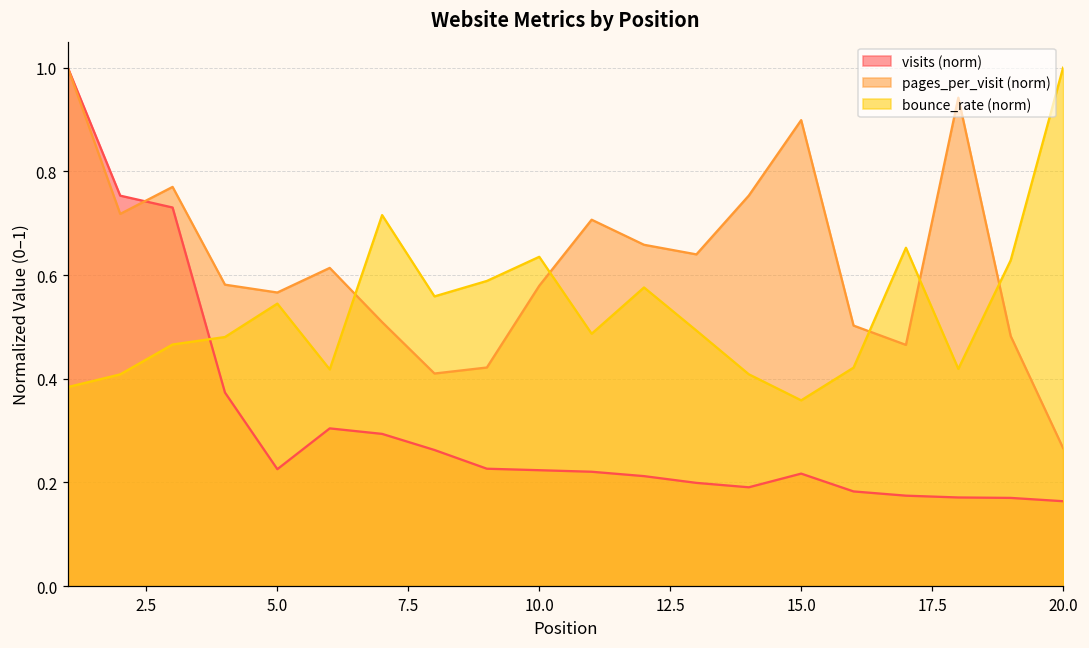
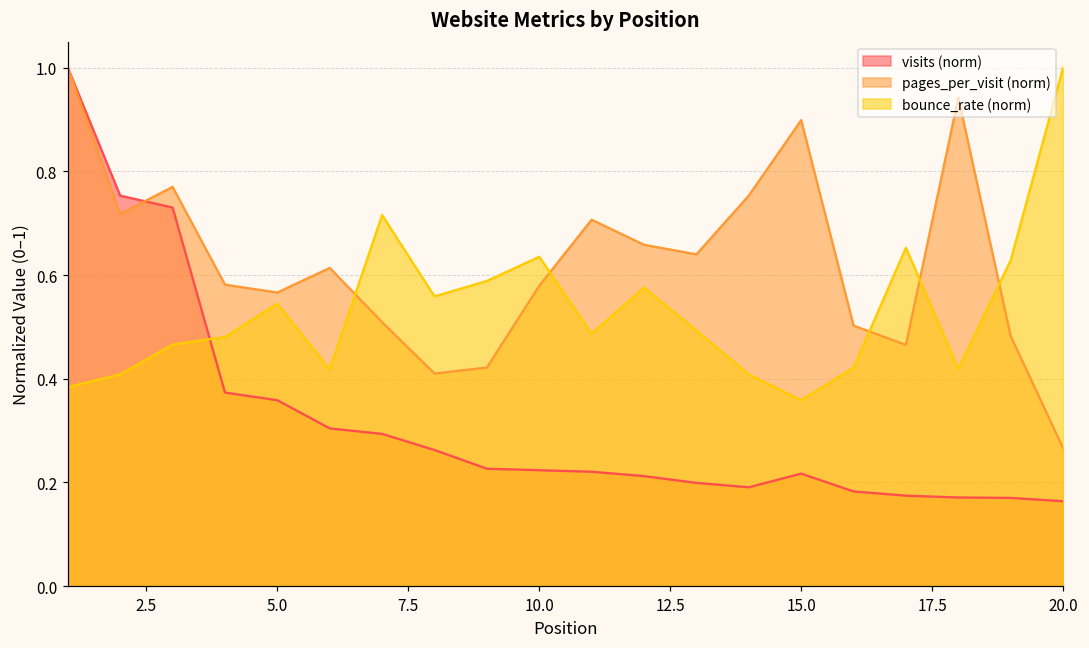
  {
    "visits (norm)": {
-     "5.0": 0.23,
+     "5.0": 0.36,
      "10.0": 0.22,
      "15.0": 0.22,
      "20.0": 0.16
    }
  }
